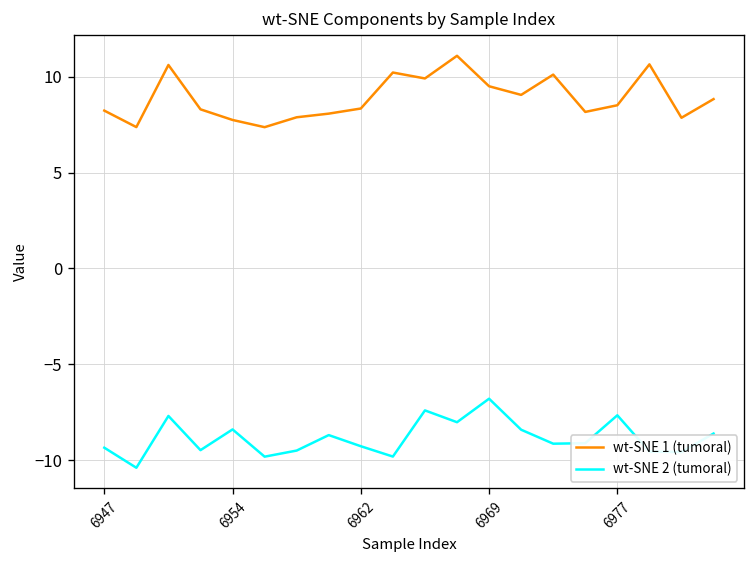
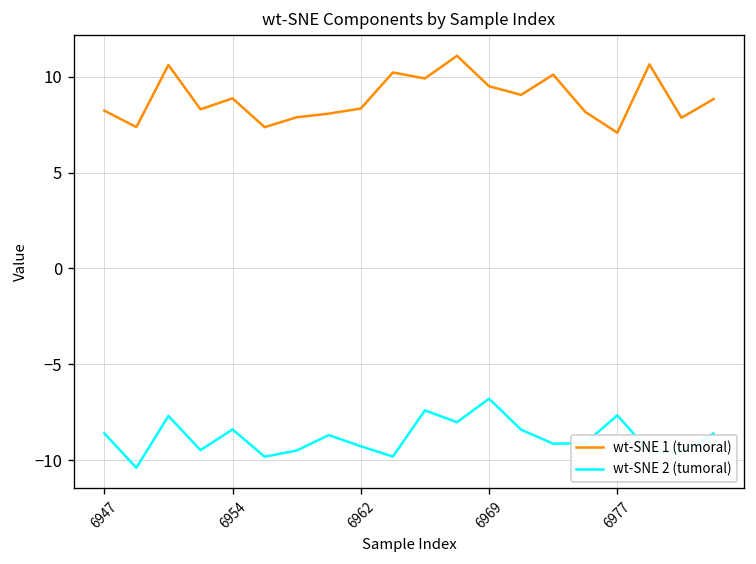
  {
    "wt-SNE 1 (tumoral)": {
      "6947": 8.2,
-     "6954": 7.7,
+     "6954": 8.9,
      "6962": 8.3,
      "6969": 9.5,
-     "6977": 8.5
+     "6977": 7.1
    },
    "wt-SNE 2 (tumoral)": {
-     "6947": -9.3,
+     "6947": -8.6,
      "6954": -8.4,
      "6962": -9.3,
      "6969": -6.8,
      "6977": -7.7
    }
  }
